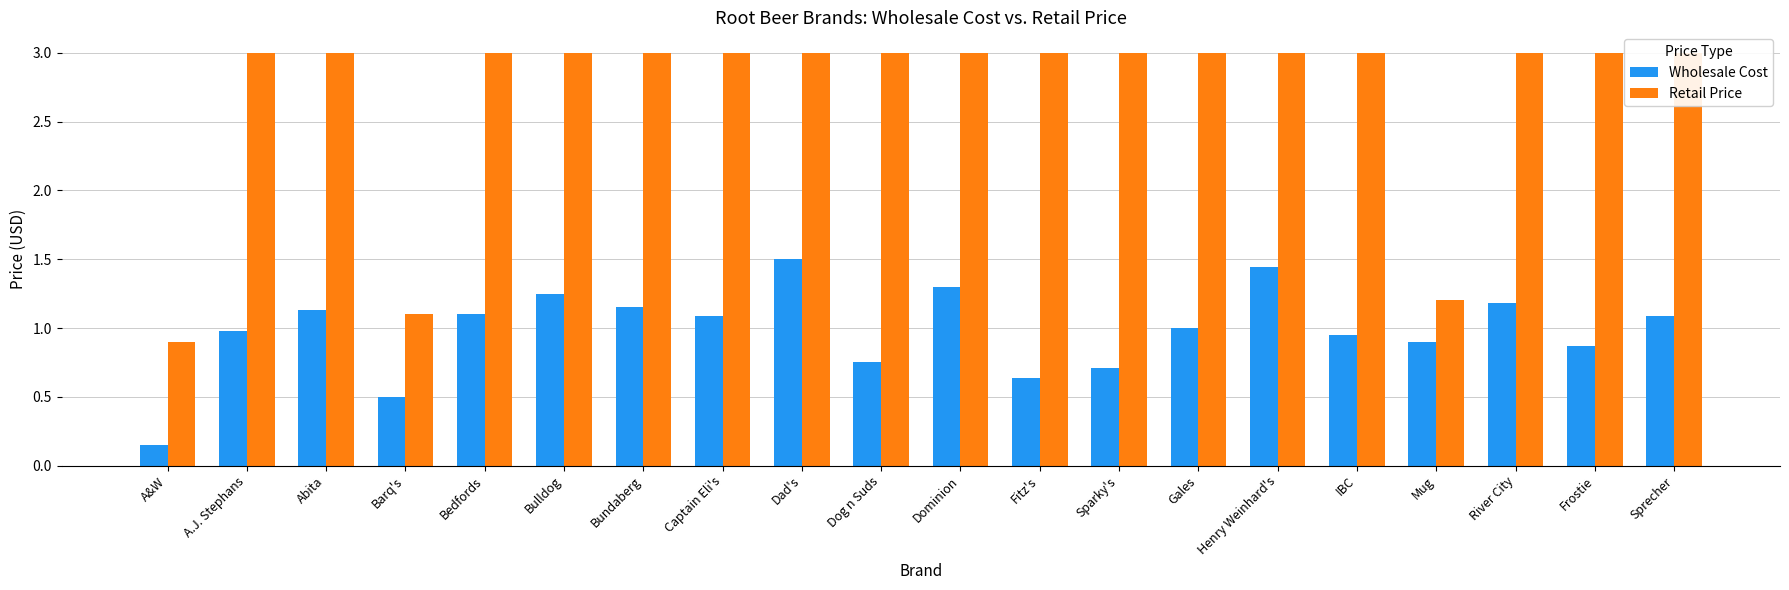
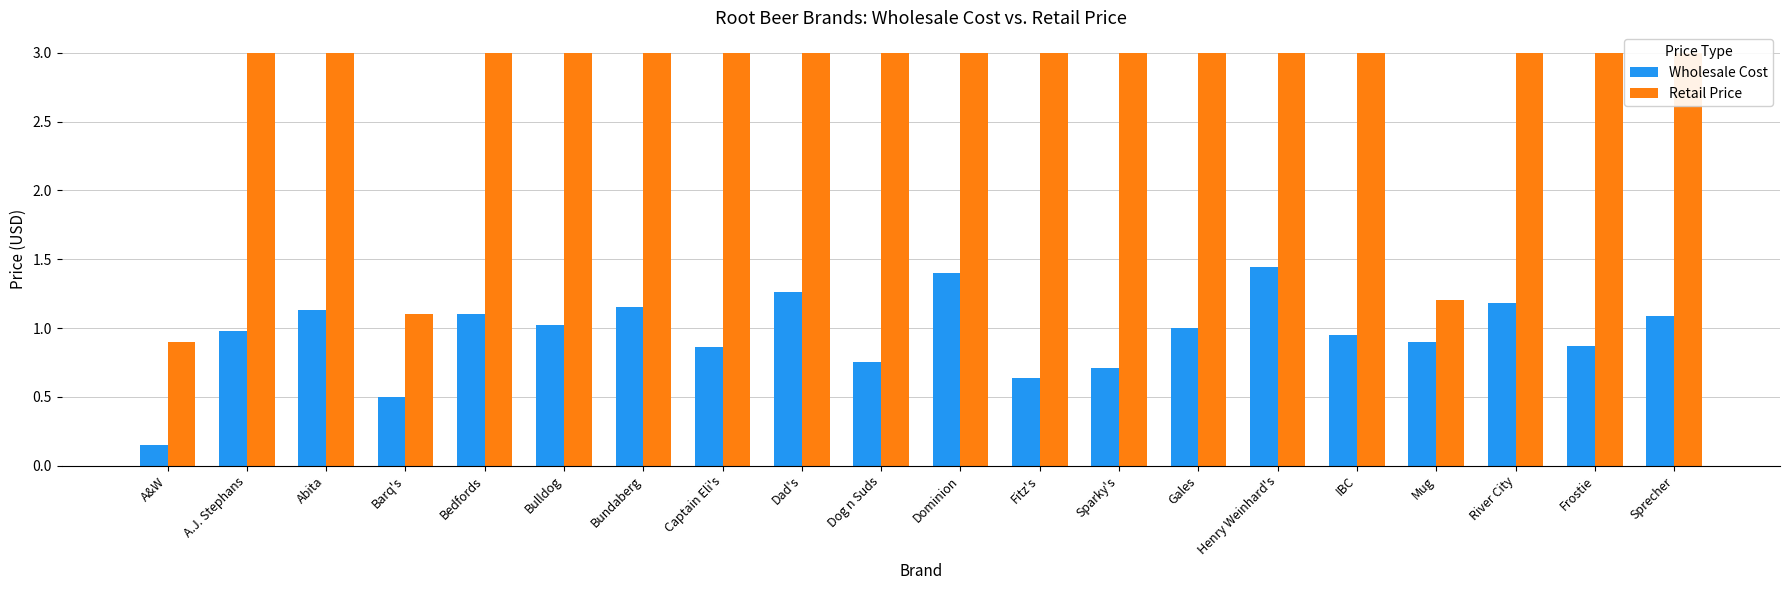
  {
    "Wholesale Cost": {
      "A&W": 0.15,
      "A.J. Stephans": 0.98,
      "Abita": 1.13,
      "Barq's": 0.50,
      "Bedfords": 1.10,
-     "Bulldog": 1.25,
+     "Bulldog": 1.02,
      "Bundaberg": 1.15,
-     "Captain Eli's": 1.09,
-     "Dad's": 1.50,
+     "Captain Eli's": 0.86,
+     "Dad's": 1.26,
      "Dog n Suds": 0.75,
-     "Dominion": 1.3,
+     "Dominion": 1.4,
      "Fitz's": 0.64,
      "Sparky's": 0.71,
      "Gales": 1.00,
      "Henry Weinhard's": 1.44,
      "IBC": 0.95,
      "Mug": 0.90,
      "River City": 1.18,
      "Frostie": 0.87,
      "Sprecher": 1.09
    },
    "Retail Price": {
      "A&W": 0.90,
      "A.J. Stephans": 3.00,
      "Abita": 3.00,
      "Barq's": 1.10,
      "Bedfords": 3.00,
      "Bulldog": 3.00,
      "Bundaberg": 3.00,
      "Captain Eli's": 3.00,
      "Dad's": 3.00,
      "Dog n Suds": 3.00,
      "Dominion": 3.00,
      "Fitz's": 3.00,
      "Sparky's": 3.00,
      "Gales": 3.00,
      "Henry Weinhard's": 3.00,
      "IBC": 3.00,
      "Mug": 1.20,
      "River City": 3.00,
      "Frostie": 3.00
    }
  }
